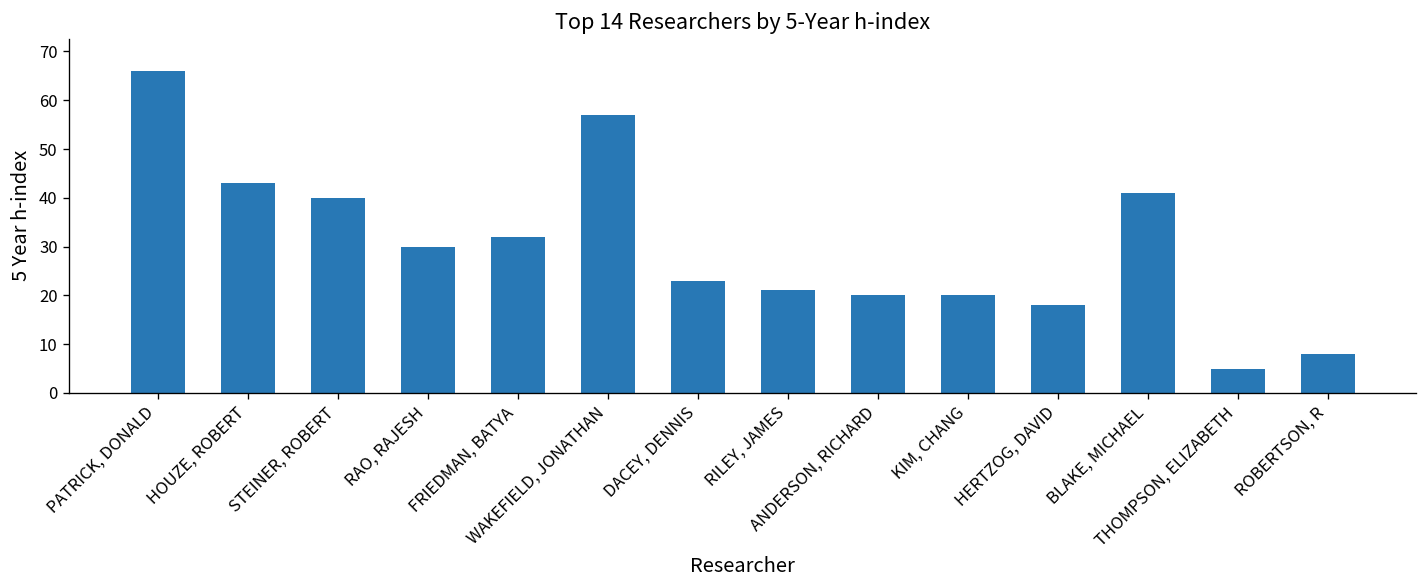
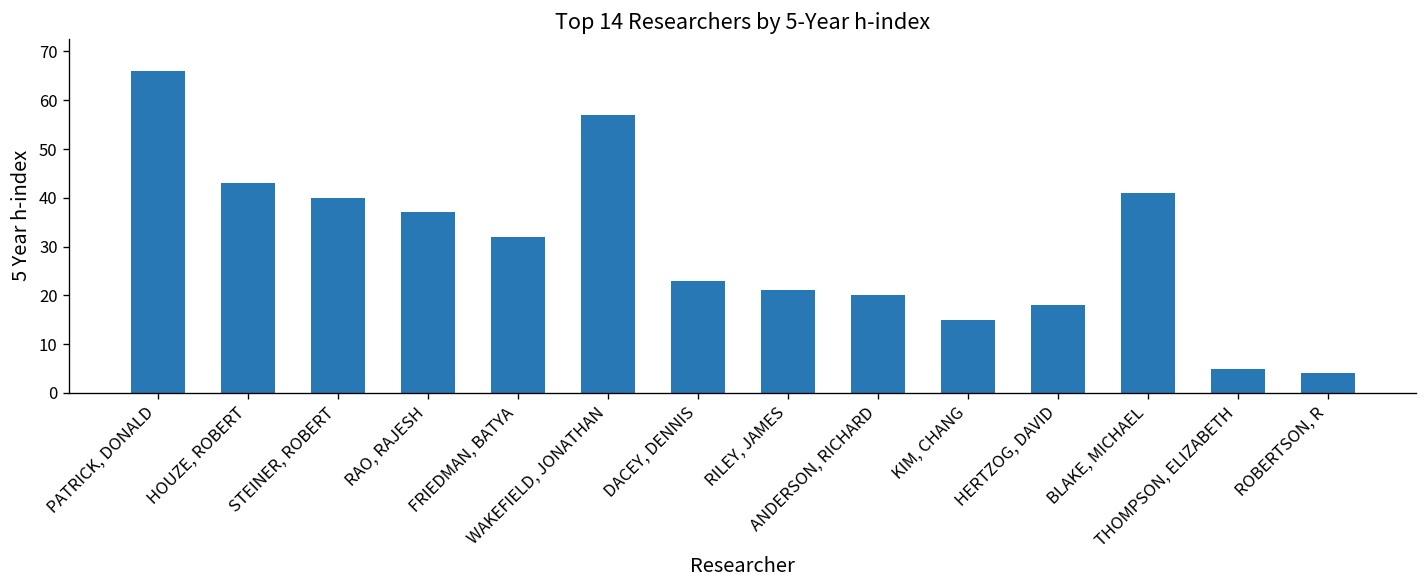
  {
    "PATRICK, DONALD": 66,
    "HOUZE, ROBERT": 43,
    "STEINER, ROBERT": 40,
-   "RAO, RAJESH": 30,
+   "RAO, RAJESH": 37,
    "FRIEDMAN, BATYA": 32,
    "WAKEFIELD, JONATHAN": 57,
    "DACEY, DENNIS": 23,
    "RILEY, JAMES": 21,
    "ANDERSON, RICHARD": 20,
-   "KIM, CHANG": 20,
+   "KIM, CHANG": 15,
    "HERTZOG, DAVID": 18,
    "BLAKE, MICHAEL": 41,
    "THOMPSON, ELIZABETH": 5,
-   "ROBERTSON, R": 8
+   "ROBERTSON, R": 4
  }
